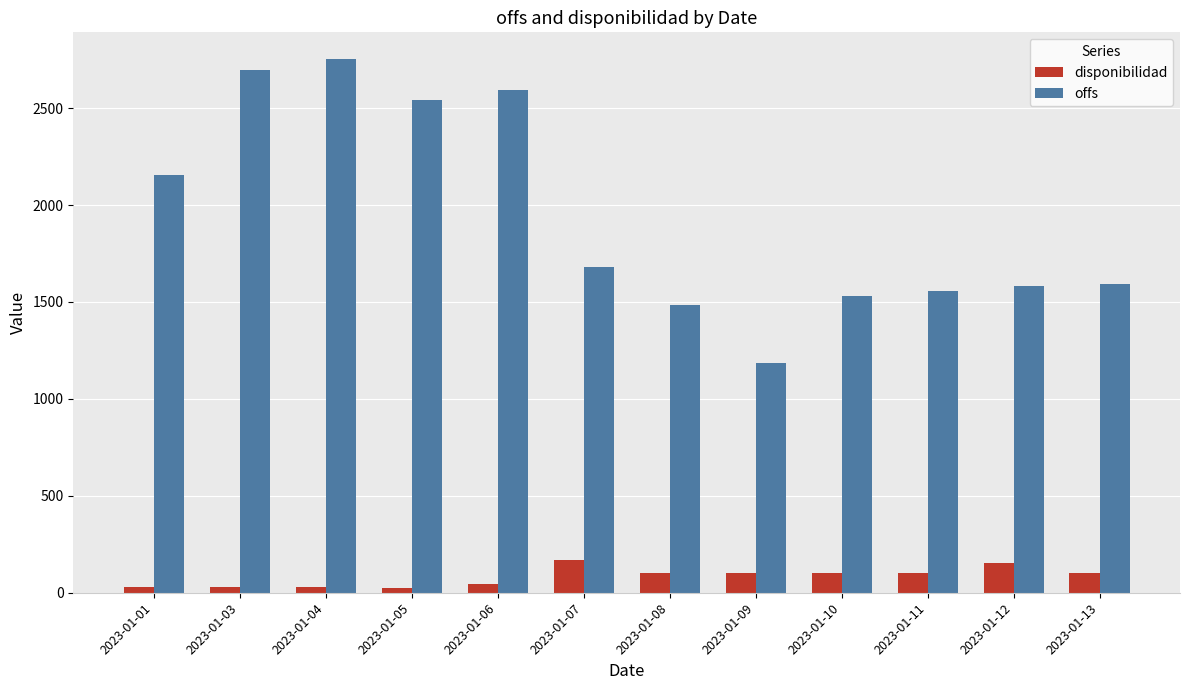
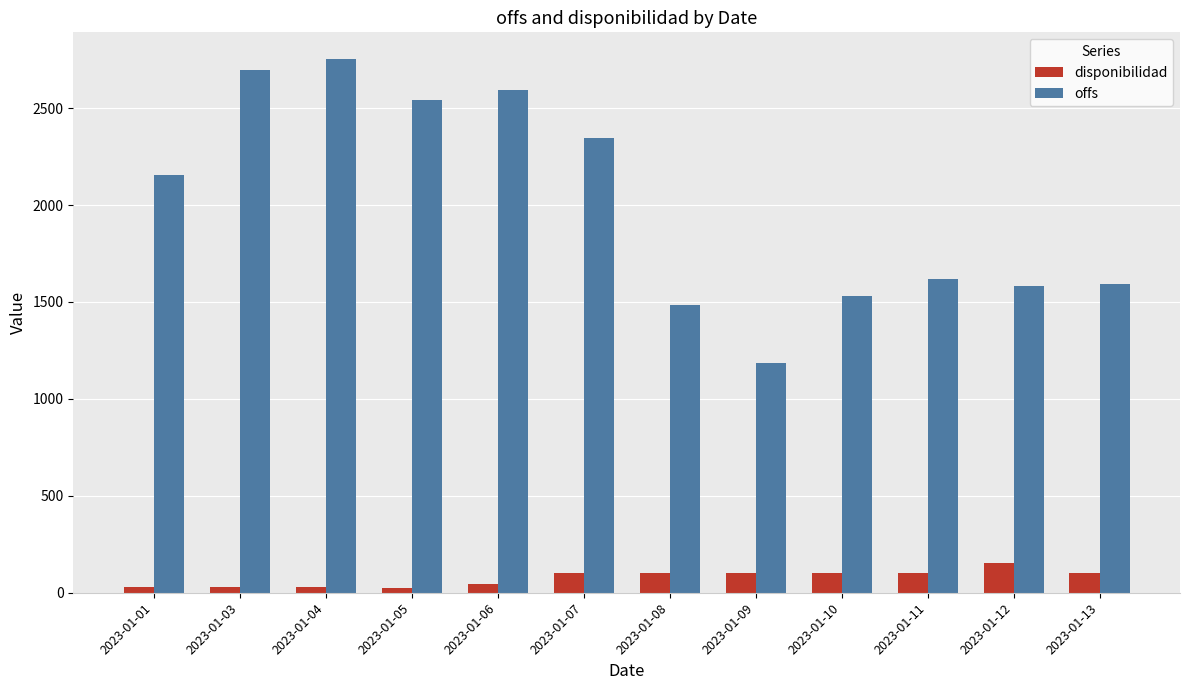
  {
    "disponibilidad": {
      "2023-01-01": 30,
      "2023-01-03": 30,
      "2023-01-04": 30,
      "2023-01-05": 30,
      "2023-01-06": 40,
-     "2023-01-07": 170,
+     "2023-01-07": 100,
      "2023-01-08": 100,
      "2023-01-09": 100,
      "2023-01-10": 100,
      "2023-01-11": 100,
      "2023-01-12": 150,
      "2023-01-13": 100
    },
    "offs": {
      "2023-01-01": 2160,
      "2023-01-03": 2700,
      "2023-01-04": 2750,
      "2023-01-05": 2540,
      "2023-01-06": 2600,
-     "2023-01-07": 1680,
+     "2023-01-07": 2350,
      "2023-01-08": 1480,
      "2023-01-09": 1180,
      "2023-01-10": 1530,
-     "2023-01-11": 1560,
+     "2023-01-11": 1620,
      "2023-01-12": 1580,
      "2023-01-13": 1600
    }
  }
